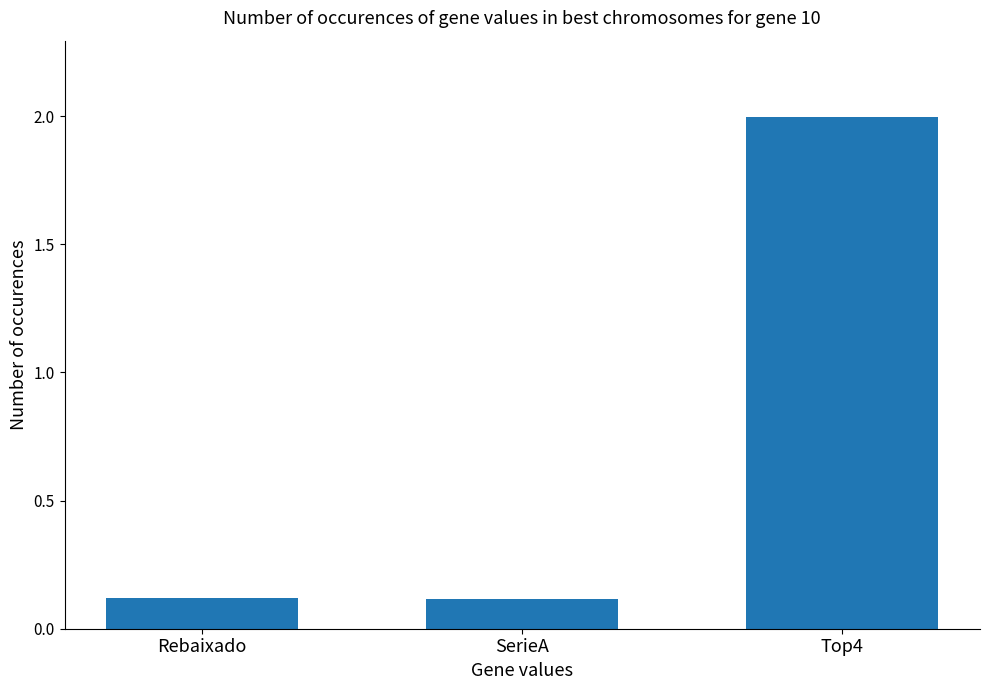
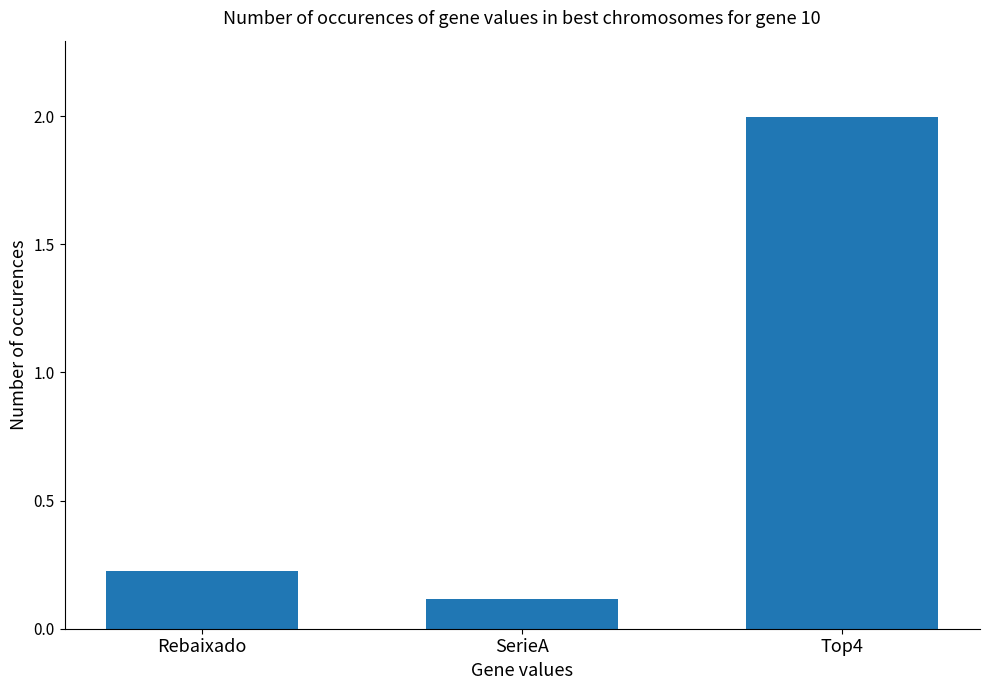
  {
-   "Rebaixado": 0.12,
+   "Rebaixado": 0.22,
    "SerieA": 0.12,
    "Top4": 2.00
  }
